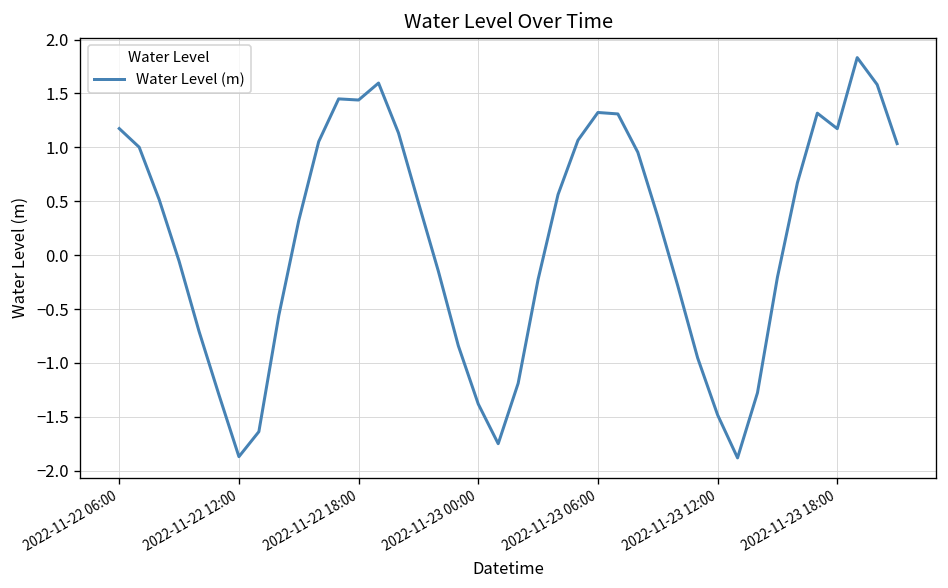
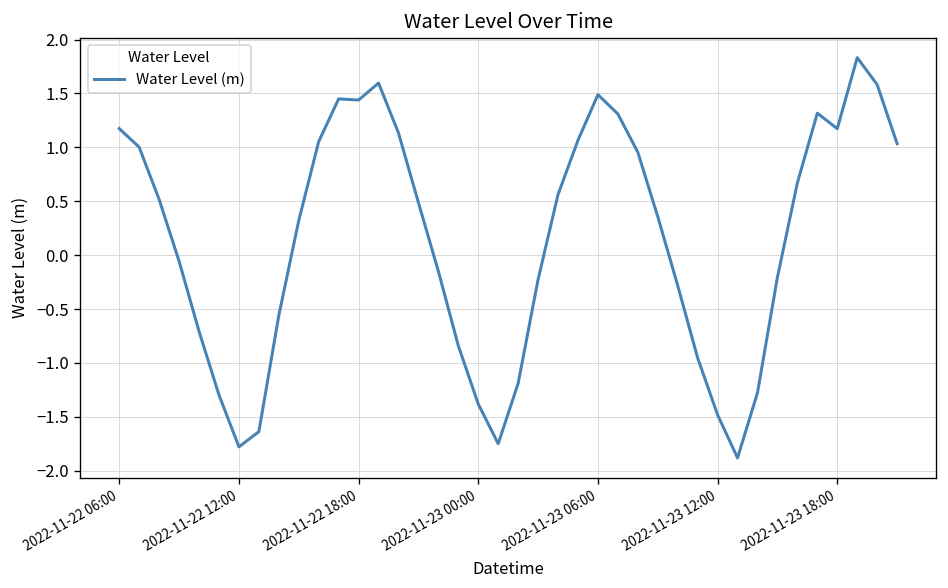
  {
    "2022-11-22 06:00": 1.2,
-   "2022-11-22 12:00": -1.9,
+   "2022-11-22 12:00": -1.8,
    "2022-11-22 18:00": 1.4,
    "2022-11-23 00:00": -1.4,
-   "2022-11-23 06:00": 1.3,
+   "2022-11-23 06:00": 1.5,
    "2022-11-23 12:00": -1.5,
    "2022-11-23 18:00": 1.2
  }
